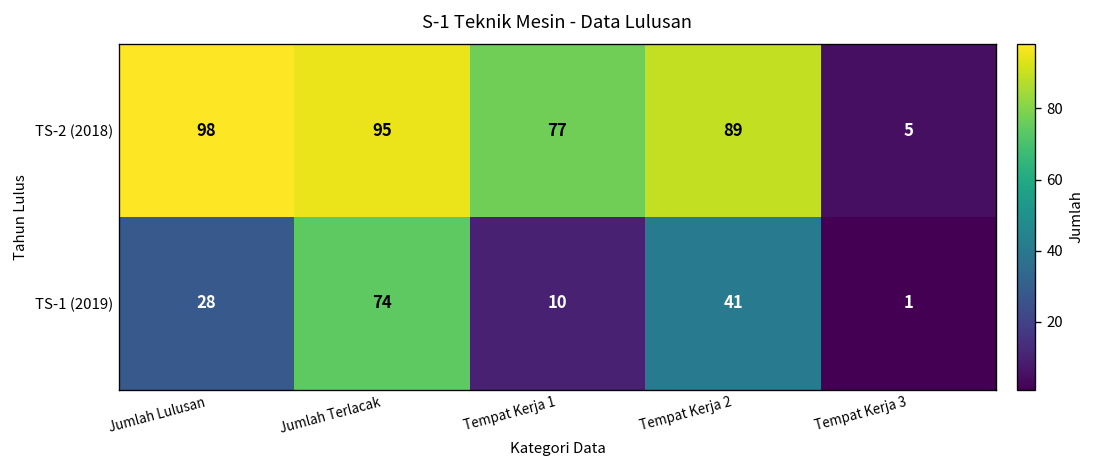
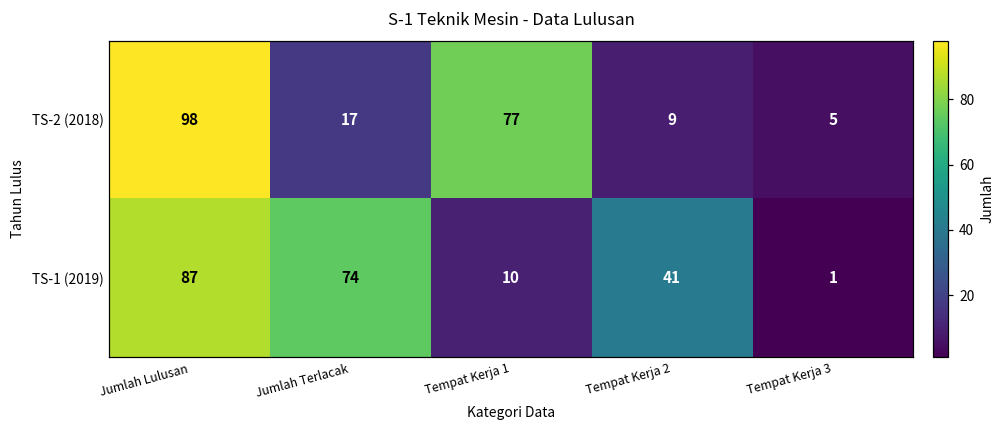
  {
    "TS-2 (2018)": {
      "Jumlah Lulusan": 98,
-     "Jumlah Terlacak": 95,
+     "Jumlah Terlacak": 17,
      "Tempat Kerja 1": 77,
-     "Tempat Kerja 2": 89,
+     "Tempat Kerja 2": 9,
      "Tempat Kerja 3": 5
    },
    "TS-1 (2019)": {
-     "Jumlah Lulusan": 28,
+     "Jumlah Lulusan": 87,
      "Jumlah Terlacak": 74,
      "Tempat Kerja 1": 10,
      "Tempat Kerja 2": 41,
      "Tempat Kerja 3": 1
    }
  }
